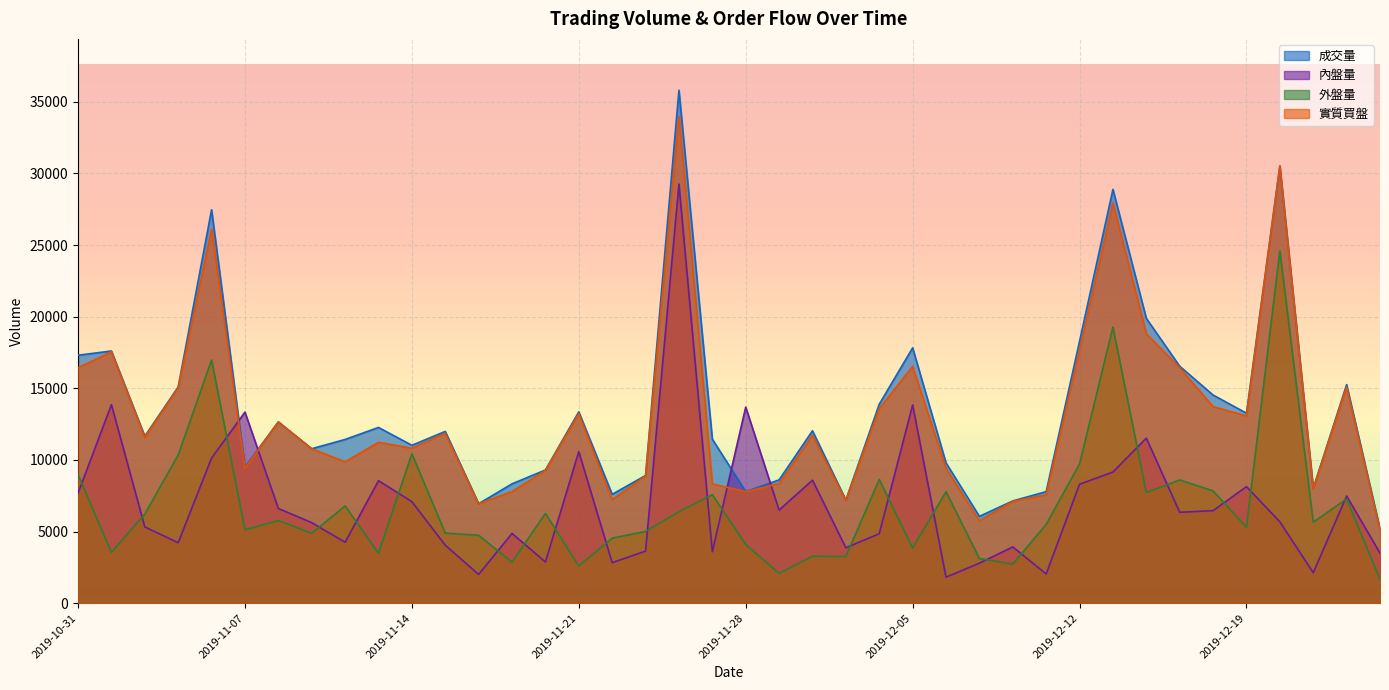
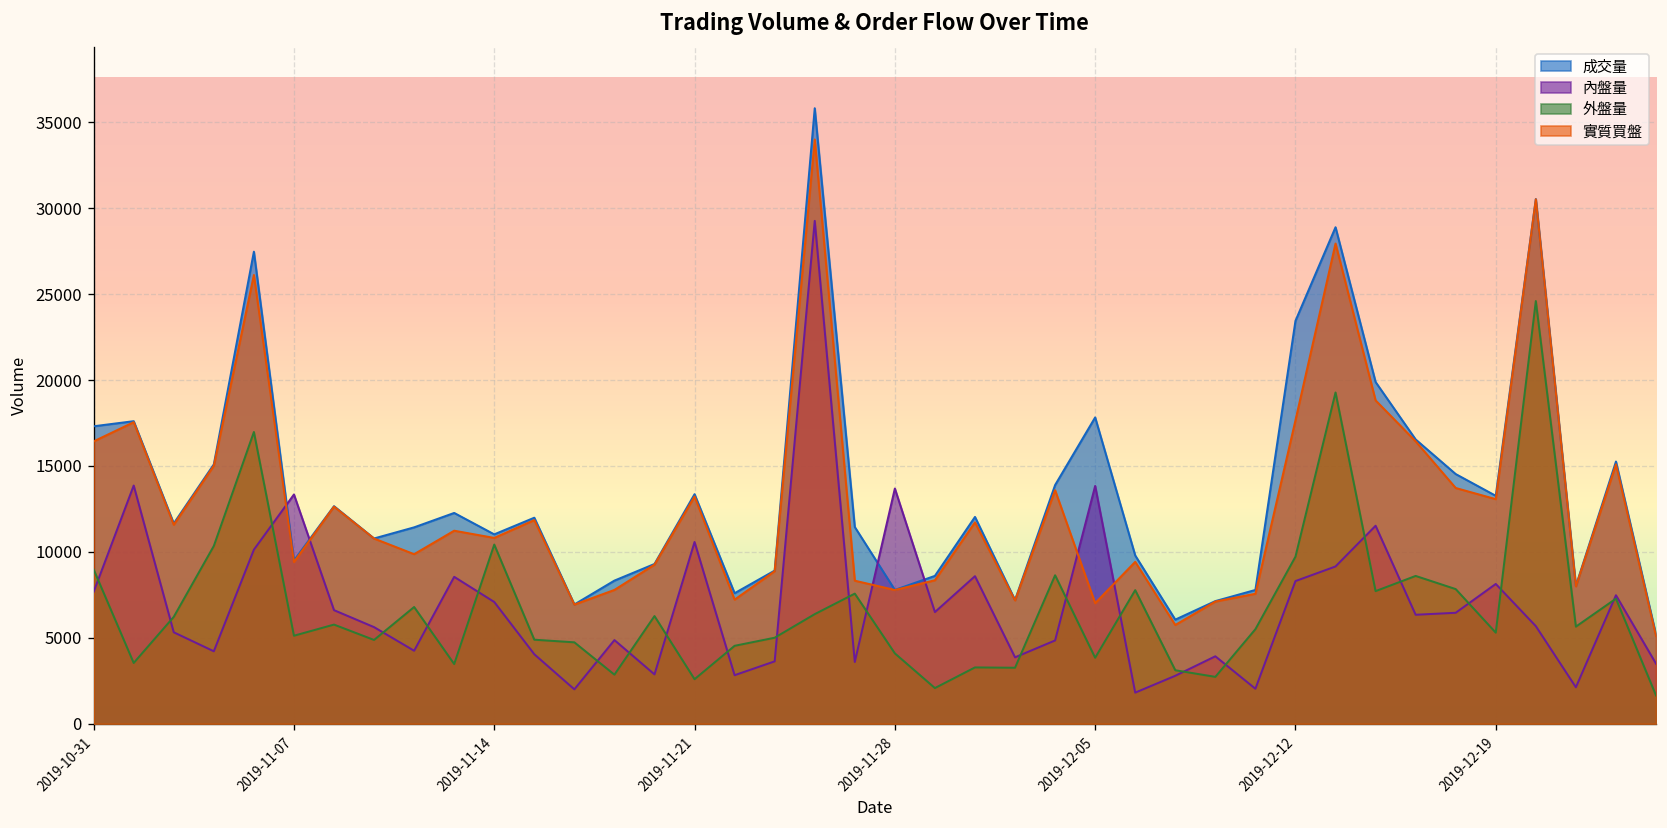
  {
    "成交量": {
      "2019-10-31": 17300,
      "2019-11-14": 11000,
      "2019-12-05": 17800,
-     "2019-12-12": 18300,
+     "2019-12-12": 23400,
      "2019-12-19": 13300
    },
    "內盤量": {
      "2019-10-31": 7700,
      "2019-11-07": 13300,
      "2019-11-14": 7100,
      "2019-11-21": 10600,
      "2019-11-28": 13700,
      "2019-12-05": 13800,
      "2019-12-12": 8300,
      "2019-12-19": 8100
    },
    "外盤量": {
      "2019-10-31": 9000,
      "2019-11-07": 5100,
      "2019-11-14": 10400,
      "2019-11-21": 2600,
      "2019-11-28": 4100,
      "2019-12-05": 3800,
      "2019-12-12": 9700,
      "2019-12-19": 5300
    },
    "實質買盤": {
      "2019-10-31": 16400,
      "2019-11-14": 10800,
-     "2019-12-05": 16500,
+     "2019-12-05": 7000,
      "2019-12-12": 17700,
      "2019-12-19": 13100
    }
  }
